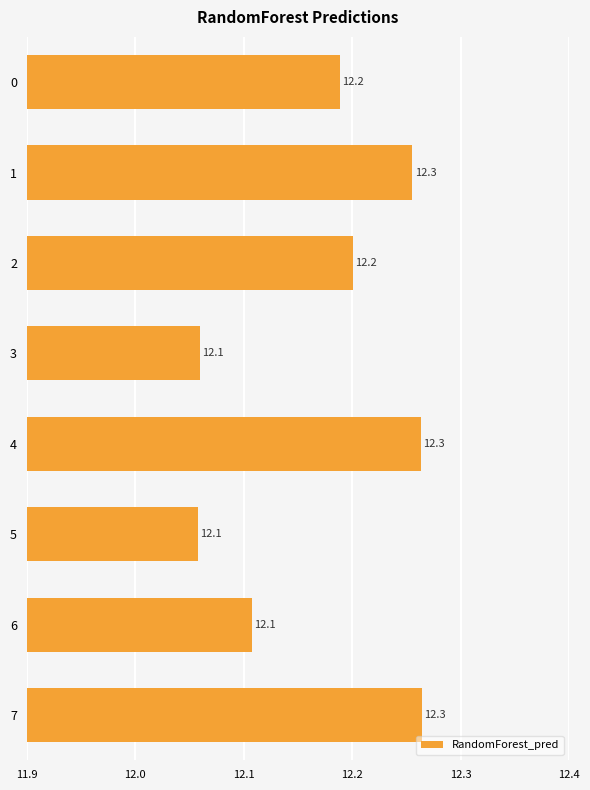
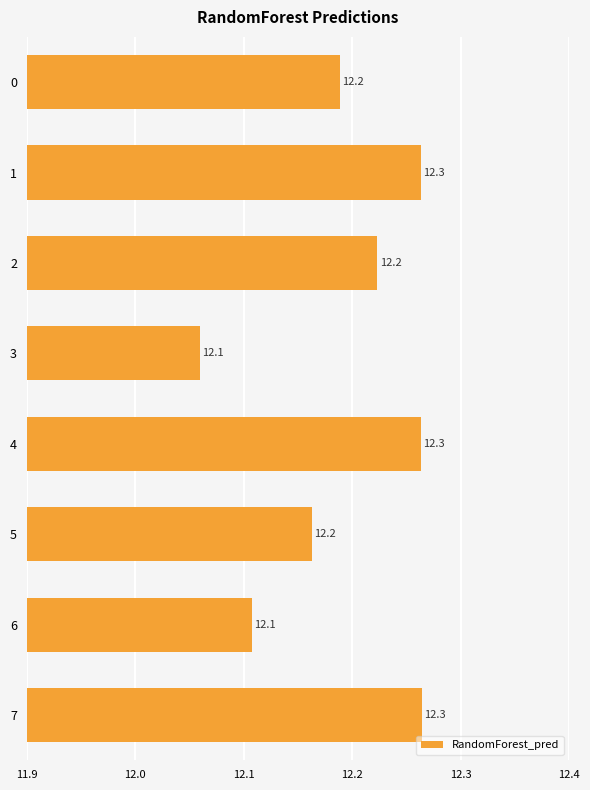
  {
    "0": 12.2,
-   "1": 12.256,
-   "2": 12.201,
+   "1": 12.263,
+   "2": 12.223,
    "3": 12.1,
    "4": 12.3,
-   "5": 12.1,
+   "5": 12.2,
    "6": 12.1,
    "7": 12.3
  }
